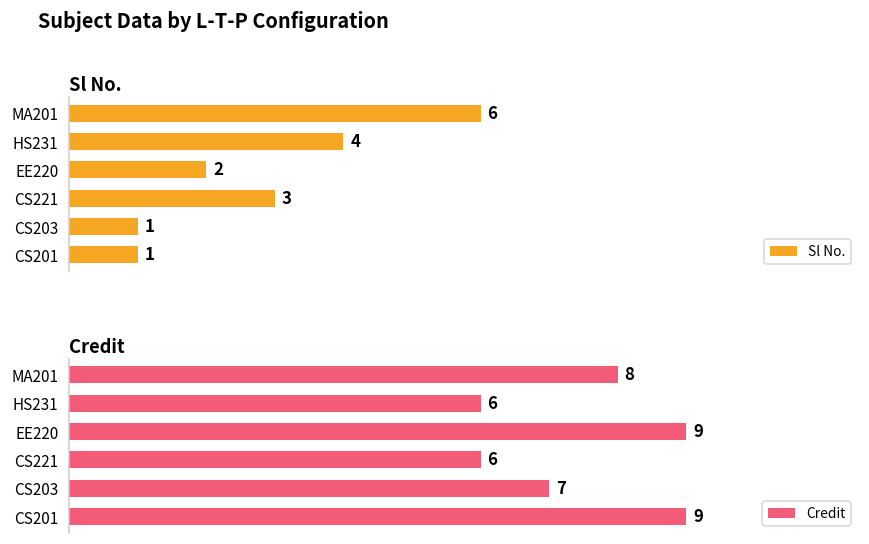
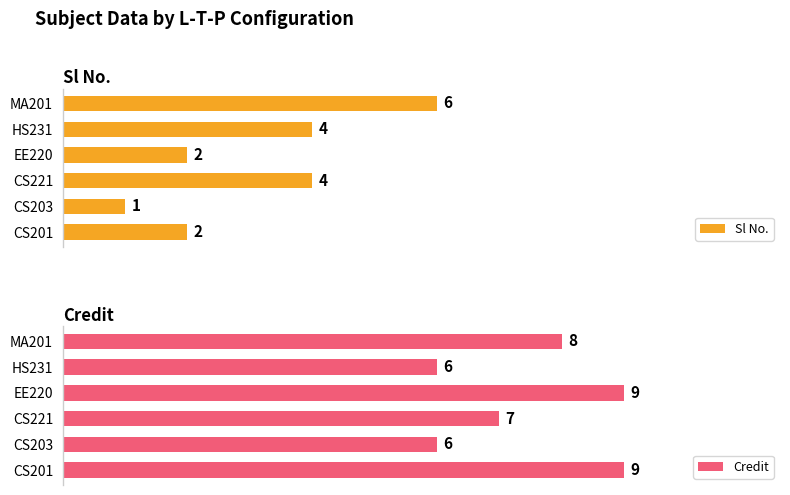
  {
    "Sl No.": {
      "MA201": 6,
      "HS231": 4,
      "EE220": 2,
-     "CS221": 3,
+     "CS221": 4,
      "CS203": 1,
-     "CS201": 1
+     "CS201": 2
    },
    "Credit": {
      "MA201": 8,
      "HS231": 6,
      "EE220": 9,
-     "CS221": 6,
-     "CS203": 7,
+     "CS221": 7,
+     "CS203": 6,
      "CS201": 9
    }
  }
